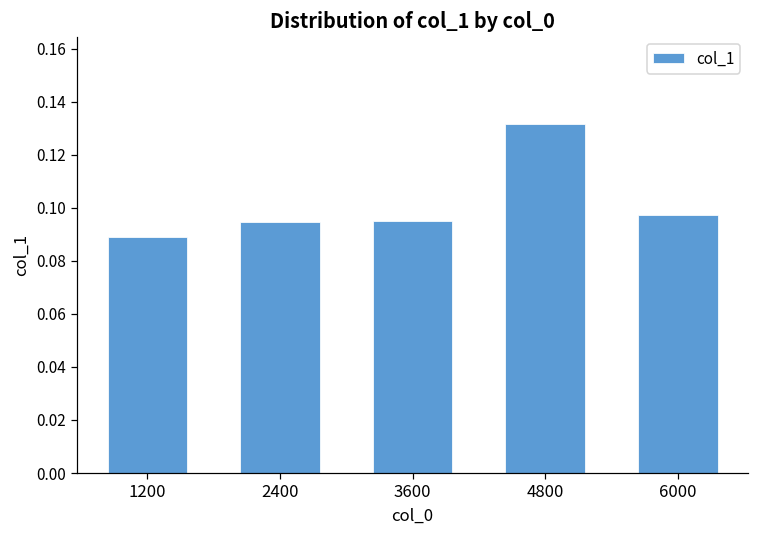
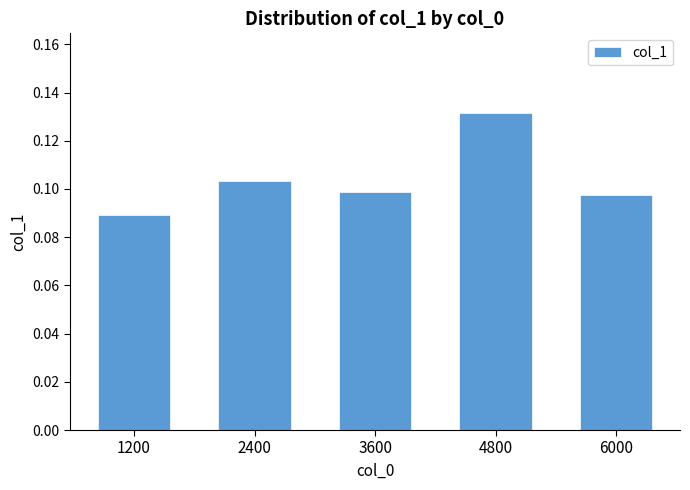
  {
    "1200": 0.089,
-   "2400": 0.095,
-   "3600": 0.095,
+   "2400": 0.103,
+   "3600": 0.099,
    "4800": 0.132,
    "6000": 0.097
  }
